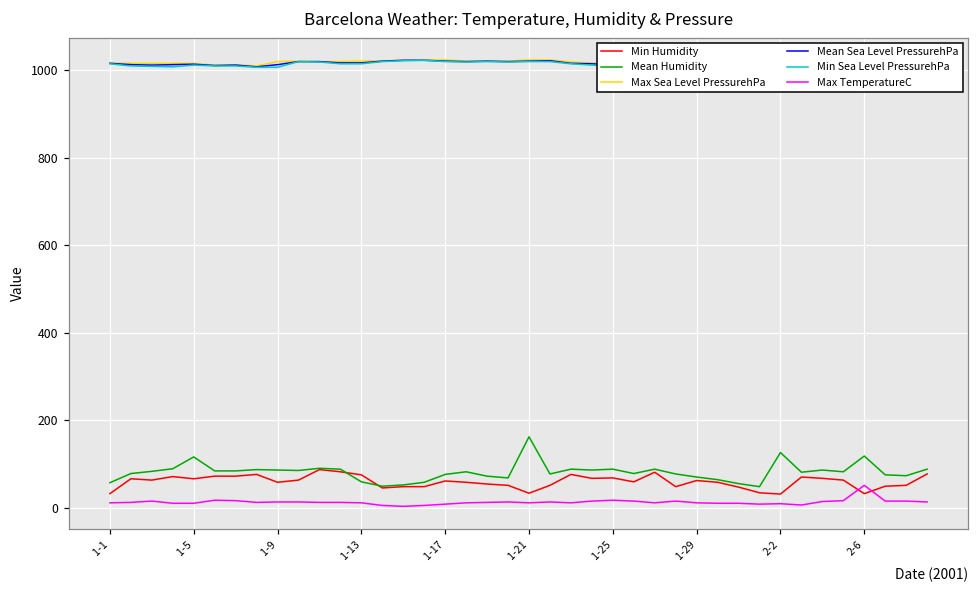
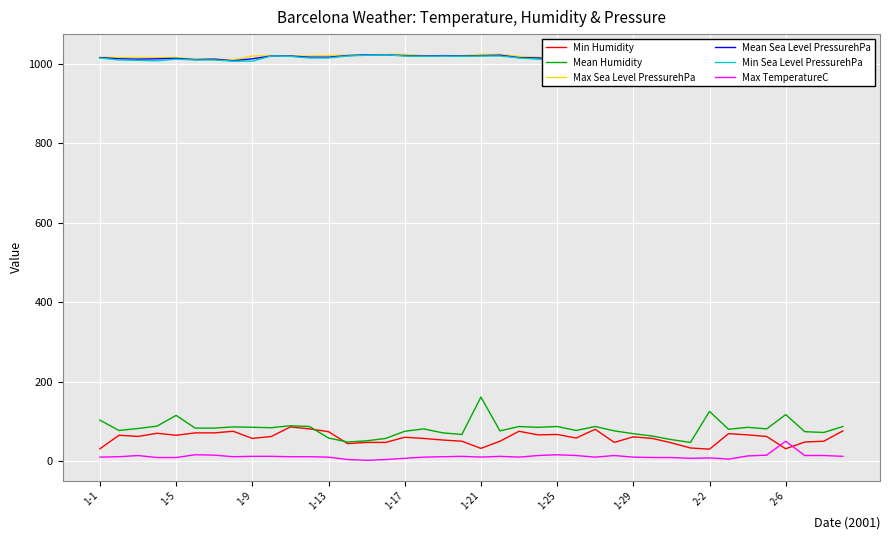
  {
    "Min Humidity": {
      "1-1": 30,
      "1-5": 70,
      "1-9": 60,
      "1-13": 80,
      "1-17": 60,
      "1-21": 30,
      "1-25": 70,
      "1-29": 60,
      "2-2": 30,
      "2-6": 30
    },
    "Mean Humidity": {
-     "1-1": 60,
+     "1-1": 100,
      "1-5": 120,
      "1-9": 90,
      "1-13": 60,
      "1-17": 80,
      "1-21": 160,
      "1-25": 90,
      "1-29": 70,
      "2-2": 130,
      "2-6": 120
    },
    "Max Sea Level PressurehPa": {
      "1-9": 1020
    },
    "Max TemperatureC": {
      "1-1": 10,
      "1-5": 10,
      "1-9": 10,
      "1-13": 10,
      "1-17": 10,
      "1-21": 10,
      "1-25": 20,
      "1-29": 10,
      "2-2": 10,
      "2-6": 50
    }
  }
